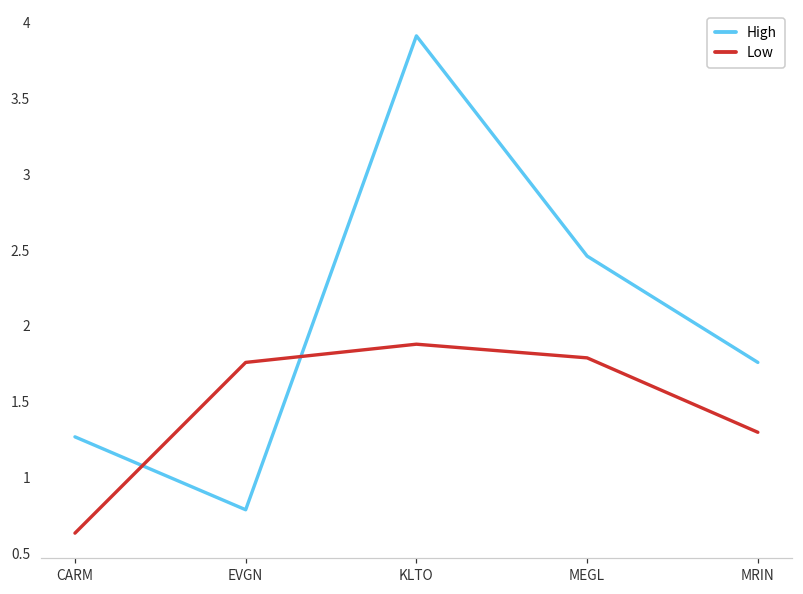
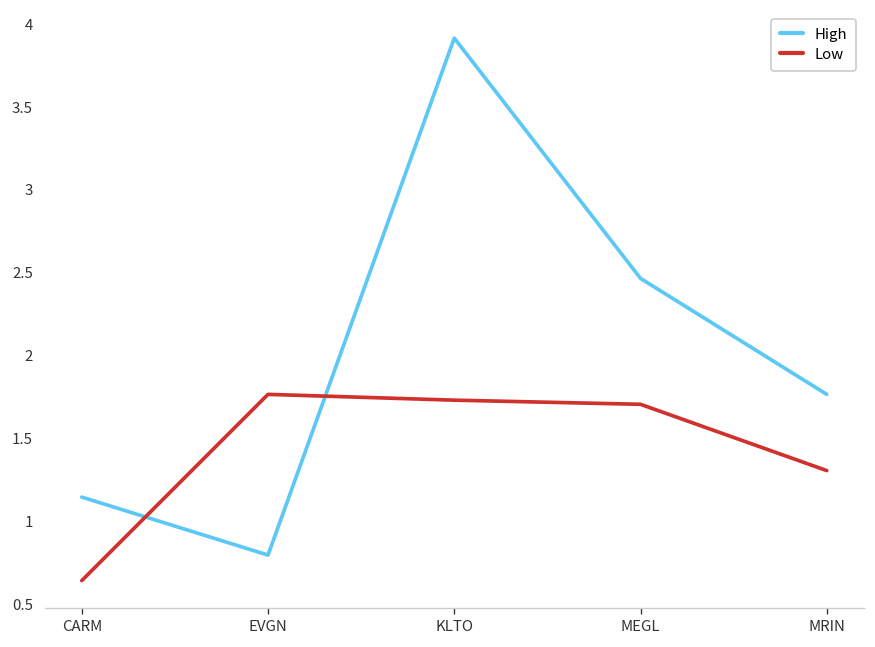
  {
    "High": {
-     "CARM": 1.27,
+     "CARM": 1.14,
      "EVGN": 0.79,
      "KLTO": 3.91,
      "MEGL": 2.46,
      "MRIN": 1.76
    },
    "Low": {
      "CARM": 0.64,
      "EVGN": 1.76,
-     "KLTO": 1.88,
-     "MEGL": 1.79,
+     "KLTO": 1.73,
+     "MEGL": 1.70,
      "MRIN": 1.30
    }
  }
